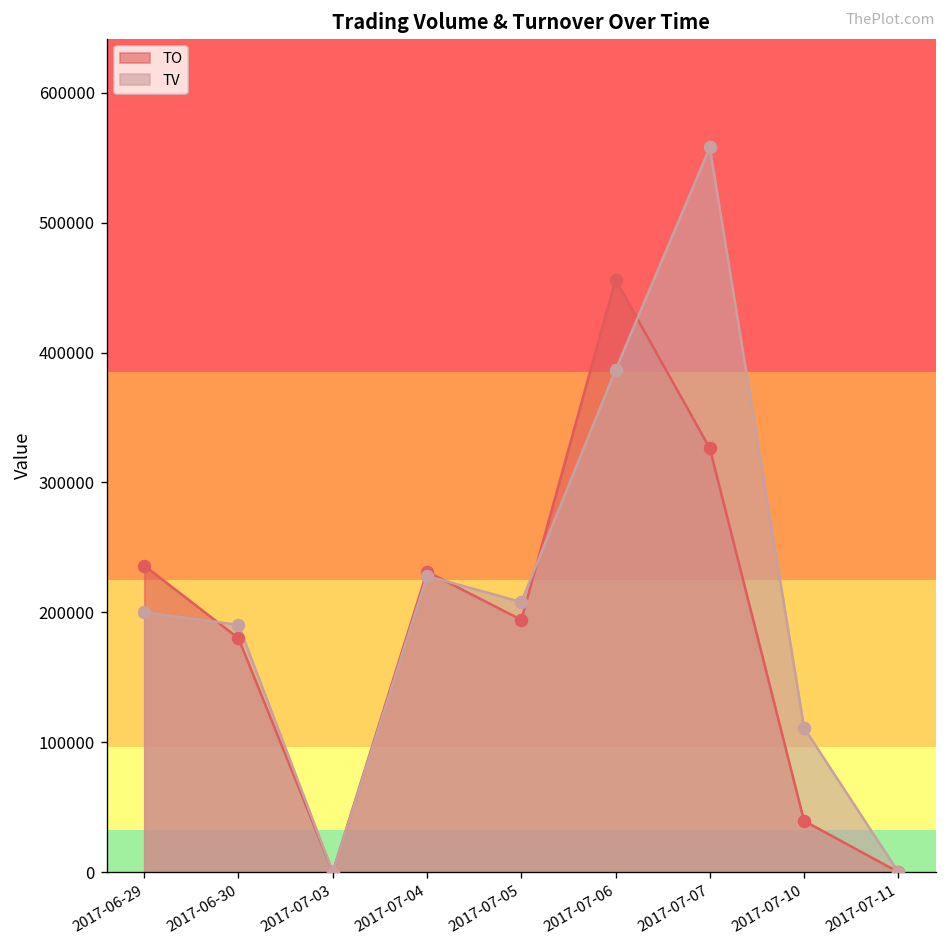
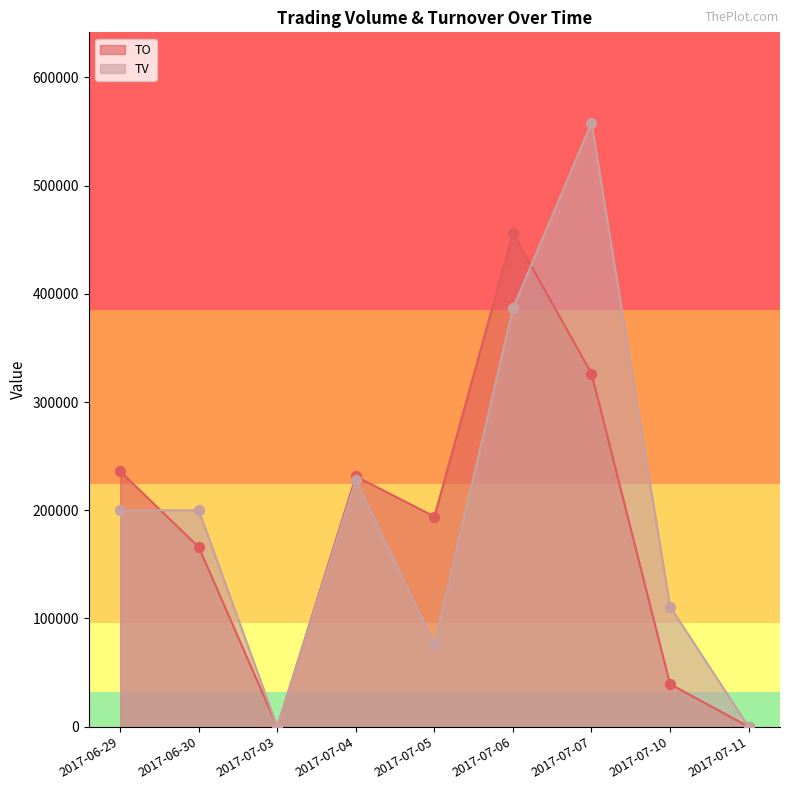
  {
    "TO": {
      "2017-06-29": 236000,
-     "2017-06-30": 180000,
+     "2017-06-30": 166000,
      "2017-07-04": 231000,
      "2017-07-05": 194000,
      "2017-07-06": 456000,
      "2017-07-07": 326000,
      "2017-07-10": 39000
    },
    "TV": {
      "2017-06-29": 200000,
-     "2017-06-30": 190000,
+     "2017-06-30": 200000,
      "2017-07-04": 228000,
-     "2017-07-05": 208000,
+     "2017-07-05": 77000,
      "2017-07-06": 387000,
      "2017-07-07": 558000,
      "2017-07-10": 111000
    }
  }
